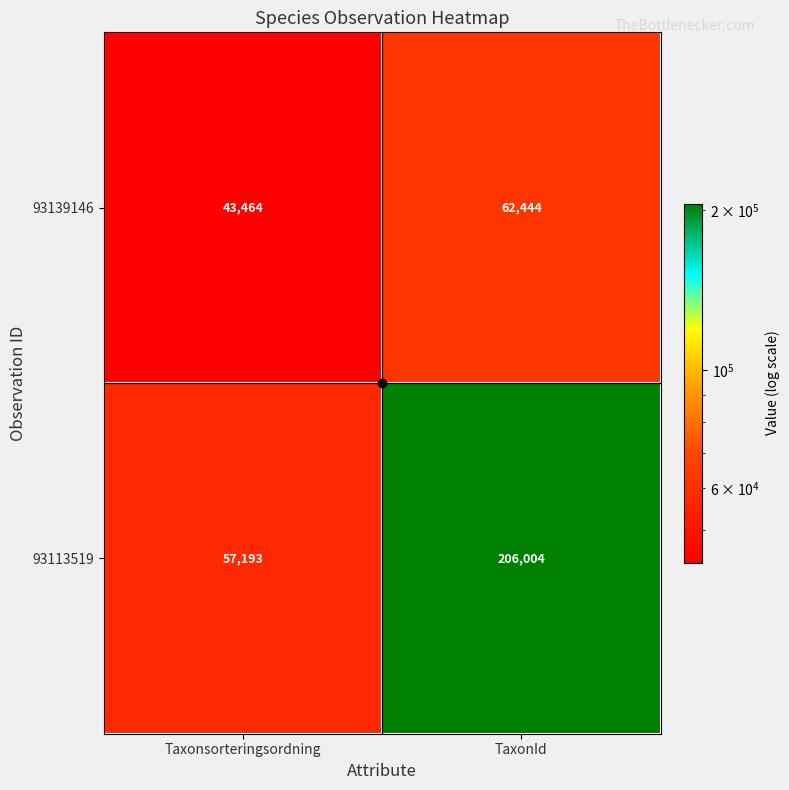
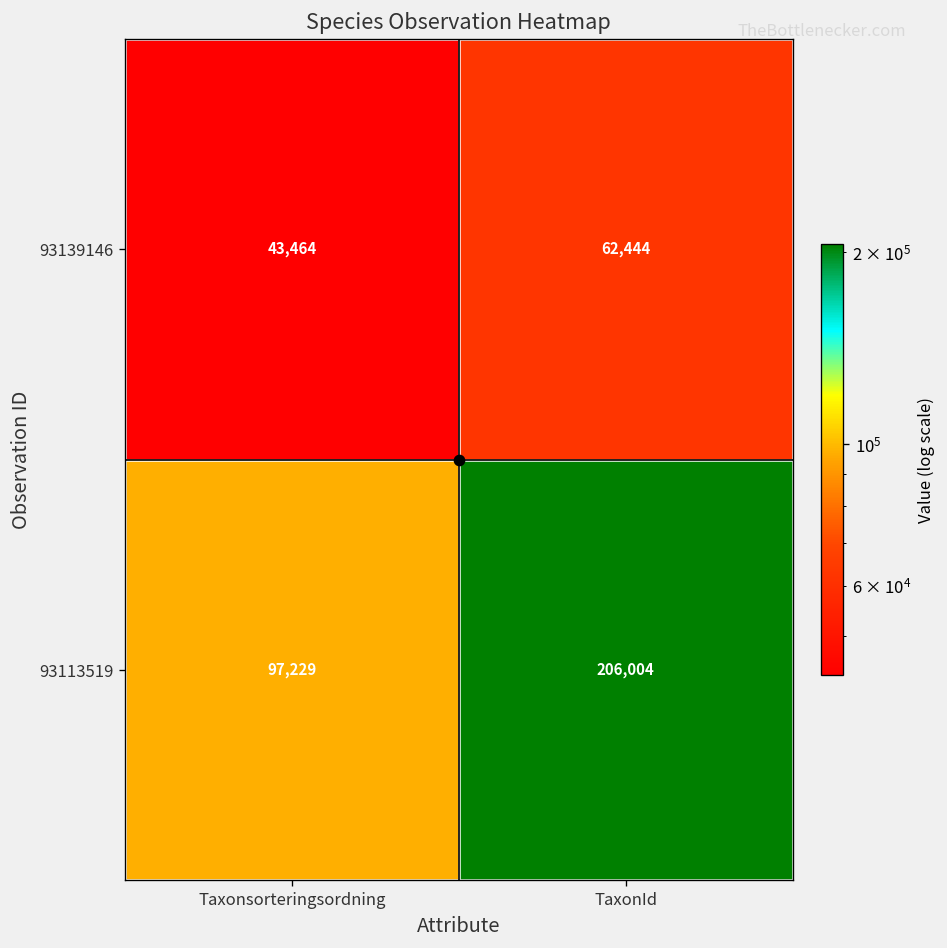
  {
    "93139146": {
      "Taxonsorteringsordning": "43,464",
      "TaxonId": "62,444"
    },
    "93113519": {
-     "Taxonsorteringsordning": "57,193",
+     "Taxonsorteringsordning": "97,229",
      "TaxonId": "206,004"
    }
  }
